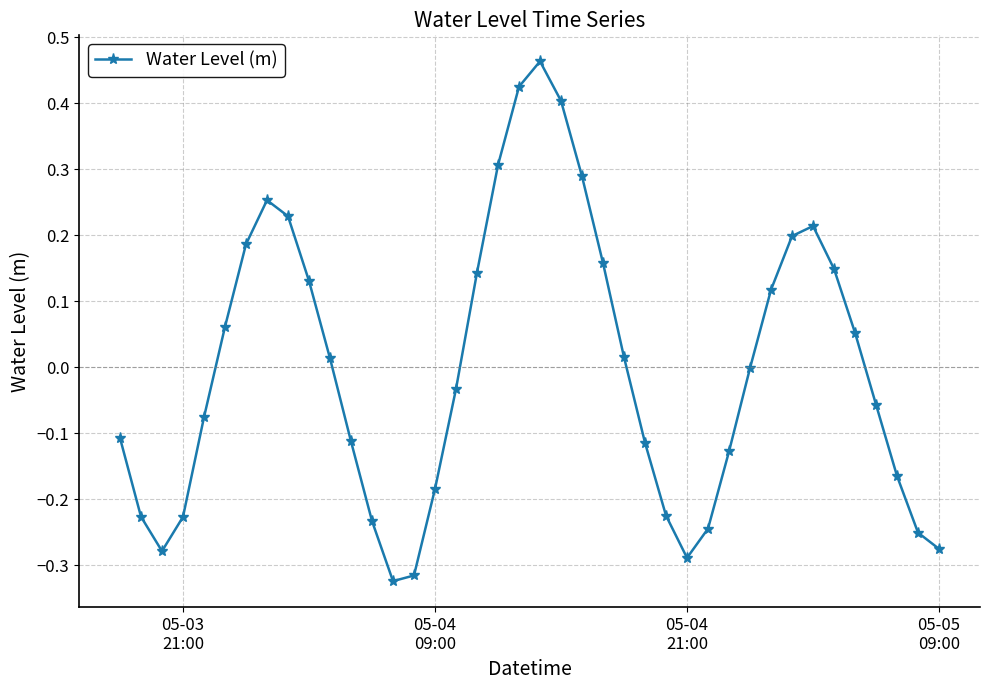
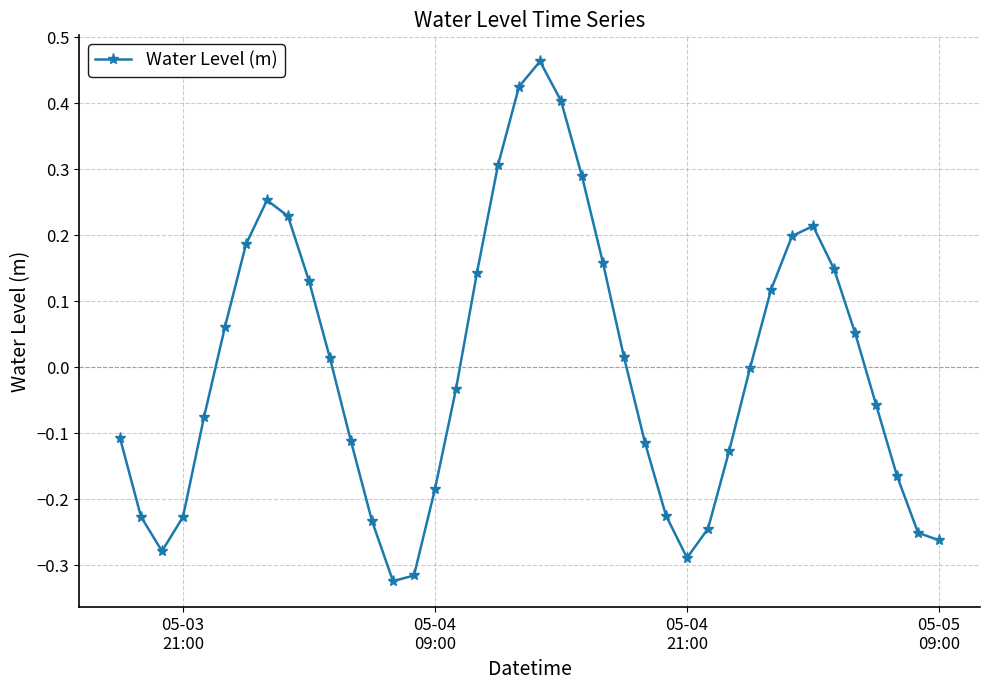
  {
    "05-03 21:00": -0.23,
    "05-04 09:00": -0.18,
    "05-04 21:00": -0.29,
-   "05-05 09:00": -0.28
+   "05-05 09:00": -0.26
  }
